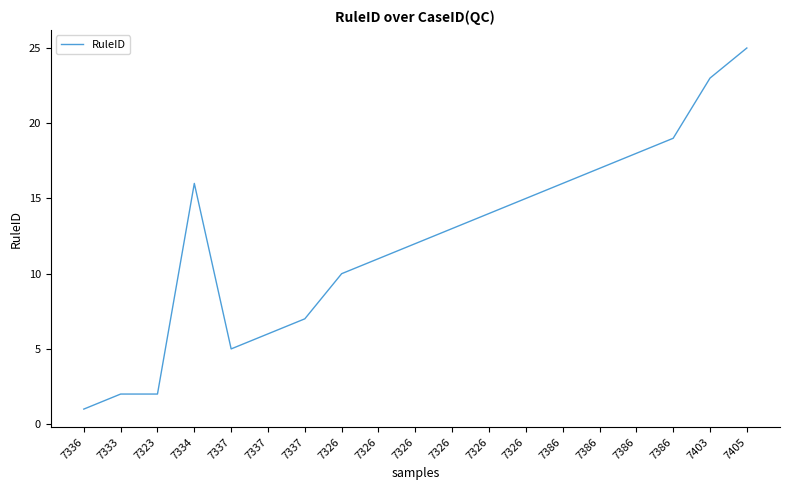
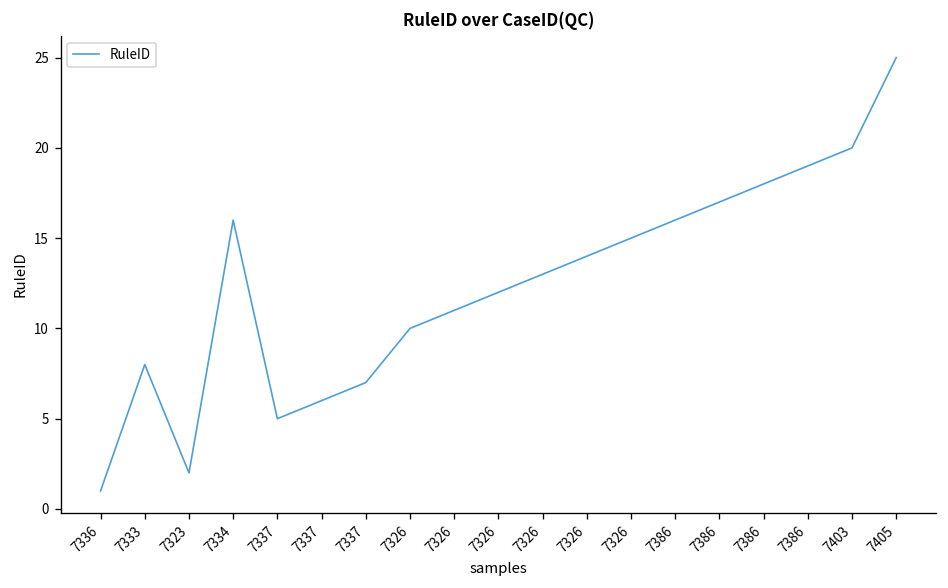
  {
    "7336": 1,
-   "7333": 2,
+   "7333": 8,
    "7323": 2,
    "7334": 16,
-   "7403": 23,
+   "7403": 20,
    "7405": 25
  }
